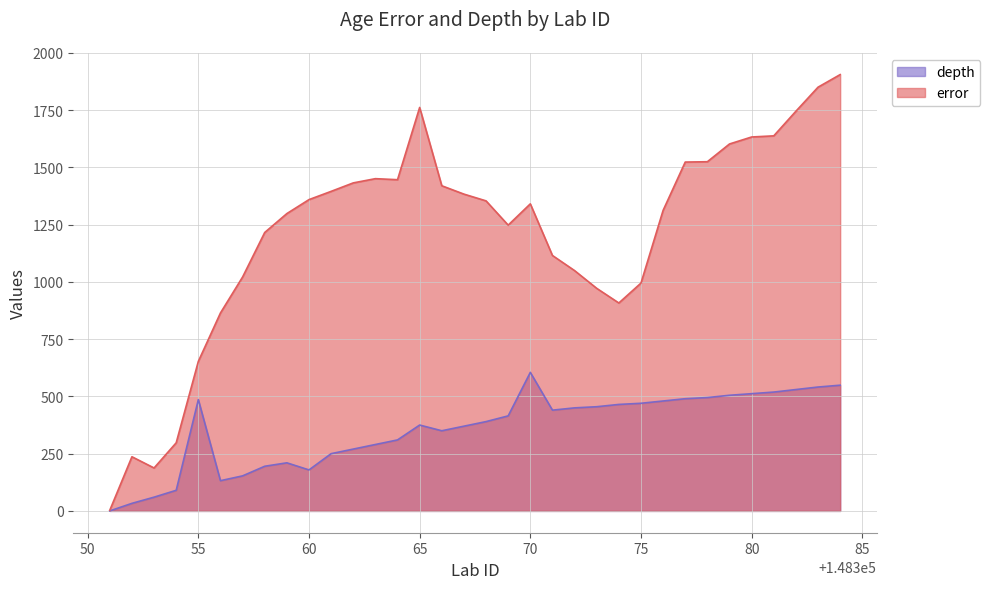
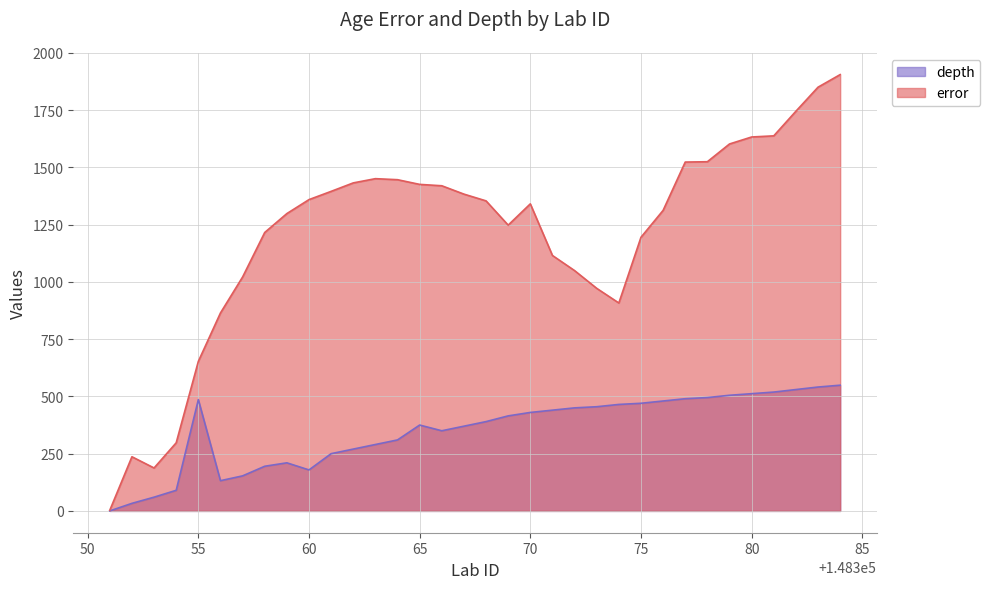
  {
    "depth": {
      "55": 490,
      "60": 180,
      "65": 380,
-     "70": 610,
+     "70": 430,
      "75": 470,
      "80": 510
    },
    "error": {
      "55": 650,
      "60": 1360,
-     "65": 1760,
+     "65": 1430,
      "70": 1340,
-     "75": 1000,
+     "75": 1200,
      "80": 1630
    }
  }
